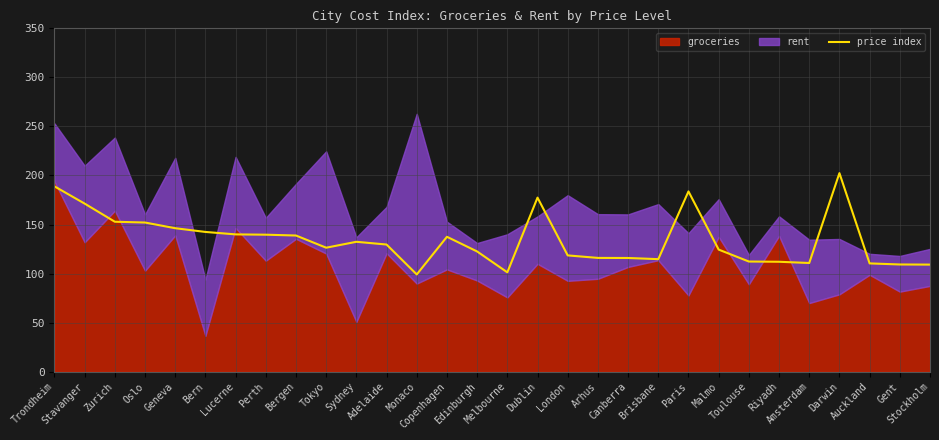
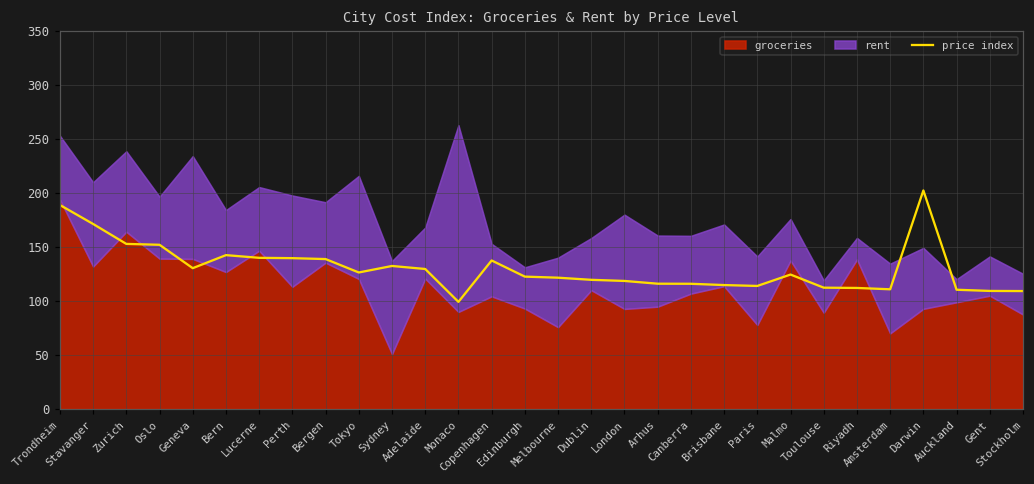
  {
    "price index": {
      "Trondheim": 190,
      "Stavanger": 170,
      "Zurich": 150,
      "Oslo": 150,
-     "Geneva": 150,
+     "Geneva": 130,
      "Bern": 140,
      "Lucerne": 140,
      "Perth": 140,
      "Bergen": 140,
      "Tokyo": 130,
      "Sydney": 130,
      "Adelaide": 130,
      "Monaco": 100,
      "Copenhagen": 140,
      "Edinburgh": 120,
-     "Melbourne": 100,
-     "Dublin": 180,
+     "Melbourne": 120,
+     "Dublin": 120,
      "London": 120,
      "Arhus": 120,
      "Canberra": 120,
-     "Paris": 180,
+     "Paris": 110,
      "Malmo": 120,
      "Toulouse": 110,
      "Riyadh": 110,
      "Amsterdam": 110,
      "Darwin": 200,
      "Auckland": 110,
      "Gent": 110,
      "Stockholm": 110
    },
    "groceries": {
      "Trondheim": 190,
      "Stavanger": 130,
      "Zurich": 160,
-     "Oslo": 100,
+     "Oslo": 140,
      "Geneva": 140,
-     "Bern": 40,
+     "Bern": 130,
      "Lucerne": 150,
      "Perth": 110,
      "Bergen": 140,
      "Tokyo": 120,
      "Sydney": 50,
      "Adelaide": 120,
      "Monaco": 90,
      "Copenhagen": 100,
      "Edinburgh": 90,
      "Melbourne": 80,
      "Dublin": 110,
      "London": 90,
      "Arhus": 90,
      "Canberra": 110,
      "Paris": 80,
      "Malmo": 140,
      "Toulouse": 90,
      "Riyadh": 140,
      "Amsterdam": 70,
-     "Darwin": 80,
+     "Darwin": 90,
      "Auckland": 100,
-     "Gent": 80,
+     "Gent": 100,
      "Stockholm": 90
    },
    "rent": {
      "Trondheim": 60,
      "Stavanger": 80,
      "Zurich": 70,
      "Oslo": 60,
-     "Geneva": 80,
+     "Geneva": 100,
      "Bern": 60,
-     "Lucerne": 70,
-     "Perth": 40,
+     "Lucerne": 60,
+     "Perth": 80,
      "Bergen": 60,
-     "Tokyo": 104,
+     "Tokyo": 95,
      "Sydney": 90,
      "Adelaide": 50,
      "Monaco": 170,
      "Copenhagen": 50,
      "Edinburgh": 40,
      "Melbourne": 60,
      "Dublin": 50,
      "London": 90,
      "Arhus": 70,
      "Canberra": 50,
      "Brisbane": 60,
      "Paris": 60,
      "Malmo": 40,
      "Toulouse": 30,
      "Riyadh": 20,
      "Amsterdam": 60,
      "Darwin": 60,
      "Auckland": 20,
      "Gent": 40,
      "Stockholm": 40
    }
  }
